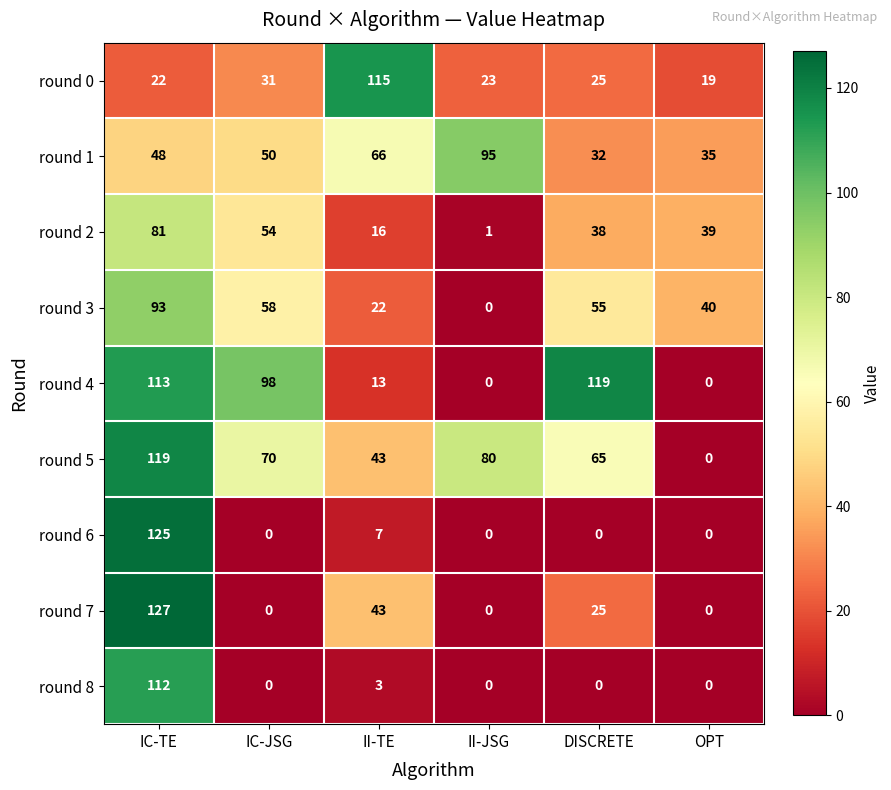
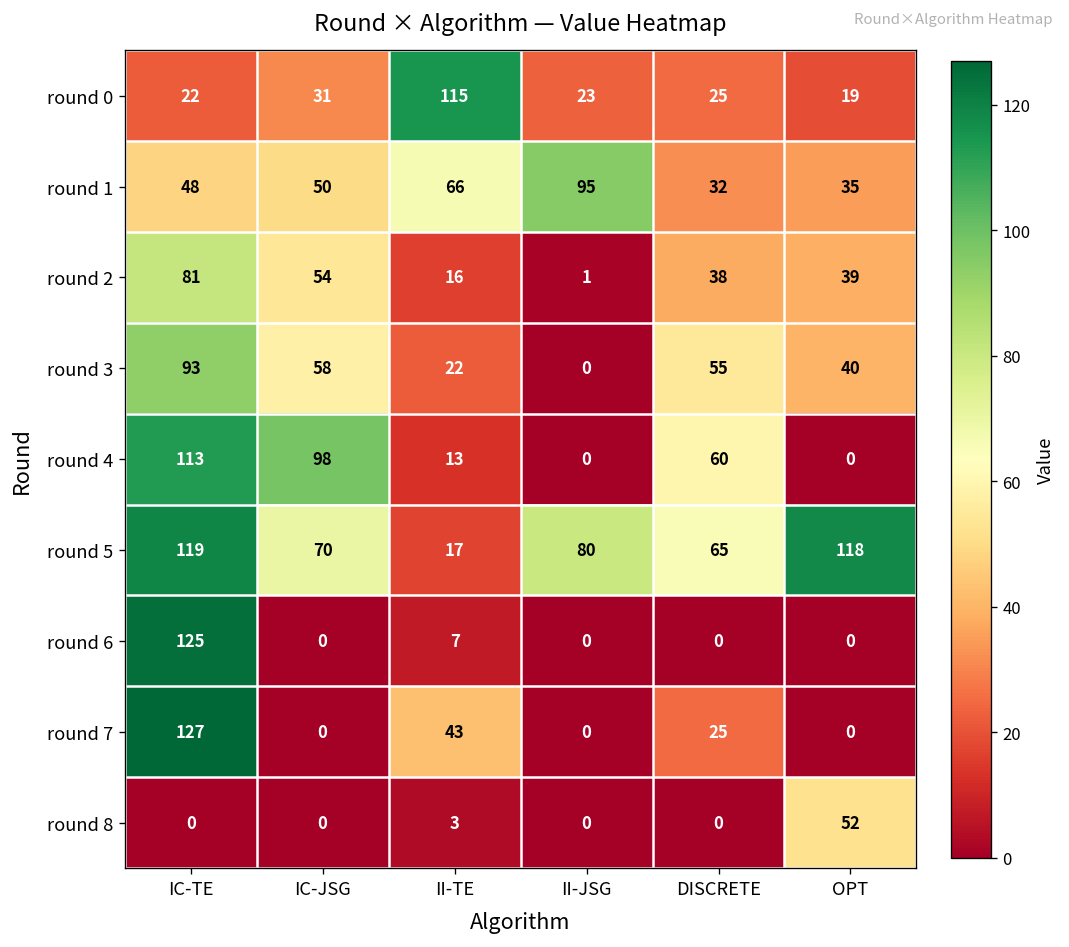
  {
    "round 0": {
      "IC-TE": 22,
      "IC-JSG": 31,
      "II-TE": 115,
      "II-JSG": 23,
      "DISCRETE": 25,
      "OPT": 19
    },
    "round 1": {
      "IC-TE": 48,
      "IC-JSG": 50,
      "II-TE": 66,
      "II-JSG": 95,
      "DISCRETE": 32,
      "OPT": 35
    },
    "round 2": {
      "IC-TE": 81,
      "IC-JSG": 54,
      "II-TE": 16,
      "II-JSG": 1,
      "DISCRETE": 38,
      "OPT": 39
    },
    "round 3": {
      "IC-TE": 93,
      "IC-JSG": 58,
      "II-TE": 22,
      "II-JSG": 0,
      "DISCRETE": 55,
      "OPT": 40
    },
    "round 4": {
      "IC-TE": 113,
      "IC-JSG": 98,
      "II-TE": 13,
      "II-JSG": 0,
-     "DISCRETE": 119,
+     "DISCRETE": 60,
      "OPT": 0
    },
    "round 5": {
      "IC-TE": 119,
      "IC-JSG": 70,
-     "II-TE": 43,
+     "II-TE": 17,
      "II-JSG": 80,
      "DISCRETE": 65,
-     "OPT": 0
+     "OPT": 118
    },
    "round 6": {
      "IC-TE": 125,
      "IC-JSG": 0,
      "II-TE": 7,
      "II-JSG": 0,
      "DISCRETE": 0,
      "OPT": 0
    },
    "round 7": {
      "IC-TE": 127,
      "IC-JSG": 0,
      "II-TE": 43,
      "II-JSG": 0,
      "DISCRETE": 25,
      "OPT": 0
    },
    "round 8": {
-     "IC-TE": 112,
+     "IC-TE": 0,
      "IC-JSG": 0,
      "II-TE": 3,
      "II-JSG": 0,
      "DISCRETE": 0,
-     "OPT": 0
+     "OPT": 52
    }
  }
